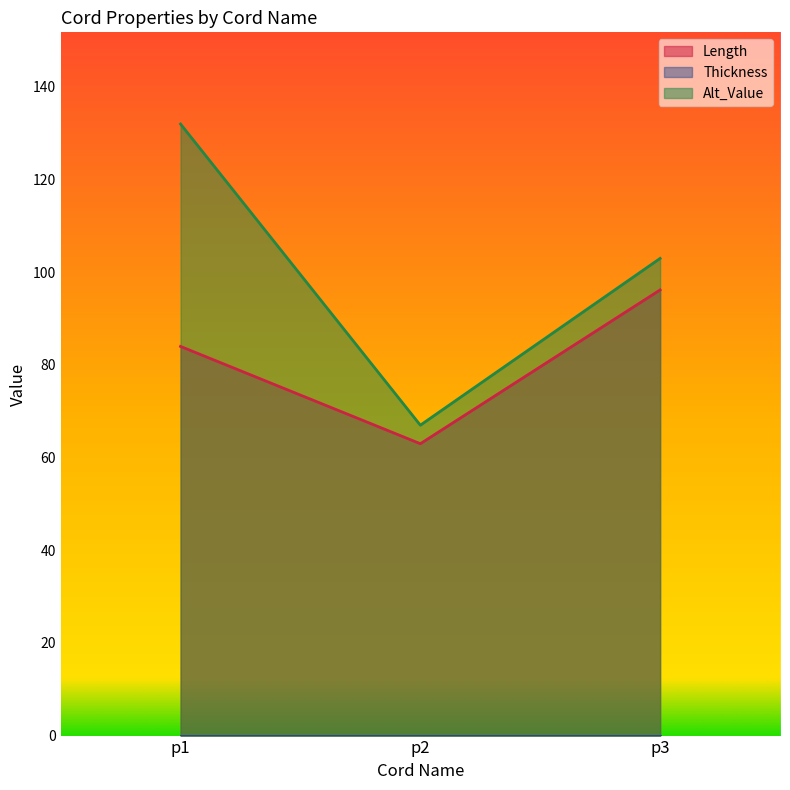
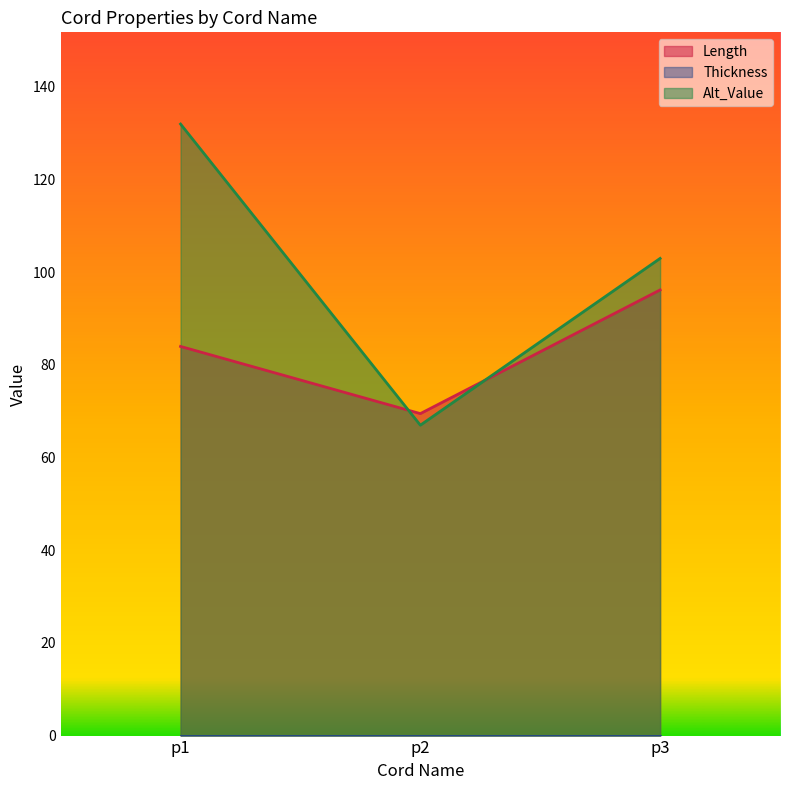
  {
    "Length": {
      "p1": 84,
-     "p2": 63,
+     "p2": 70,
      "p3": 96
    }
  }
